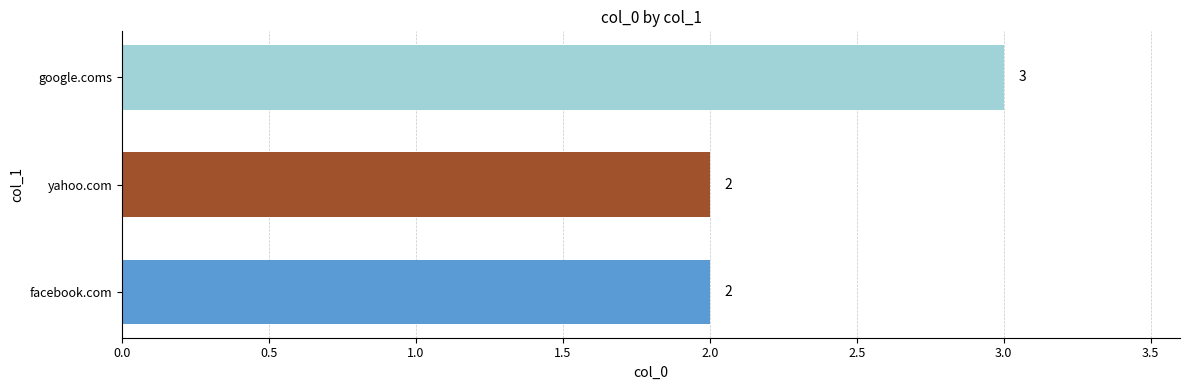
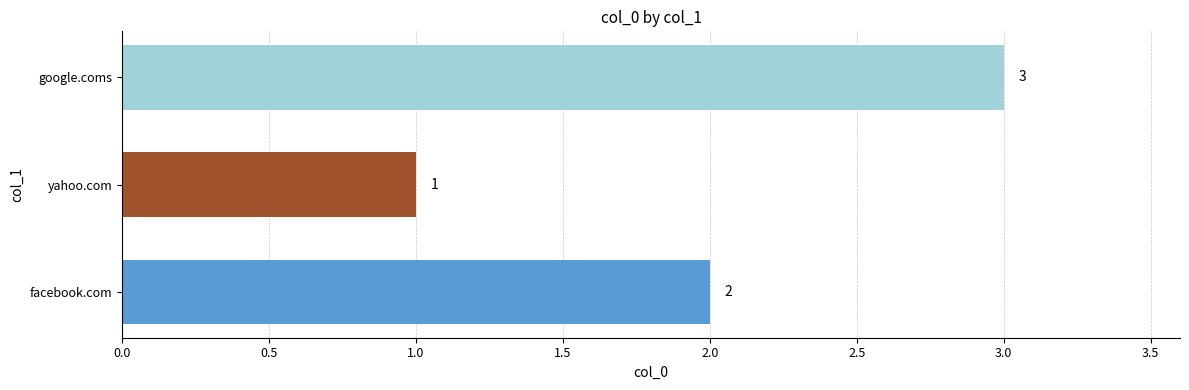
  {
    "google.coms": 3,
-   "yahoo.com": 2,
+   "yahoo.com": 1,
    "facebook.com": 2
  }
